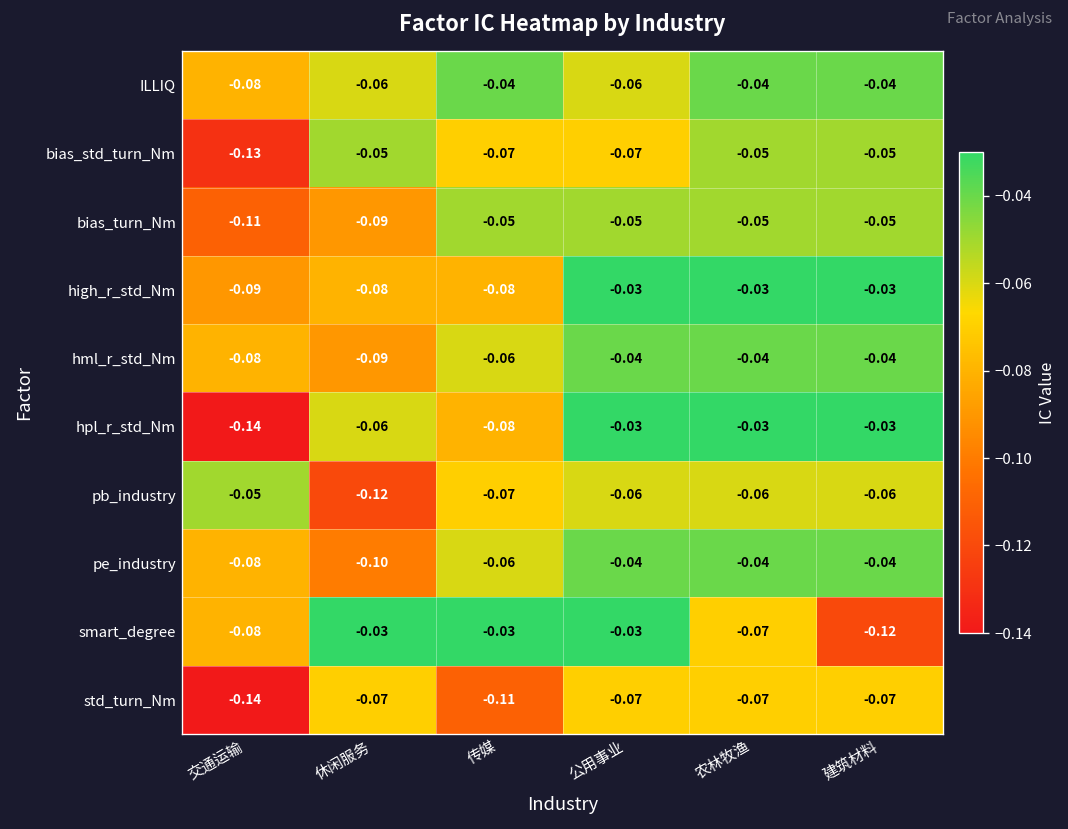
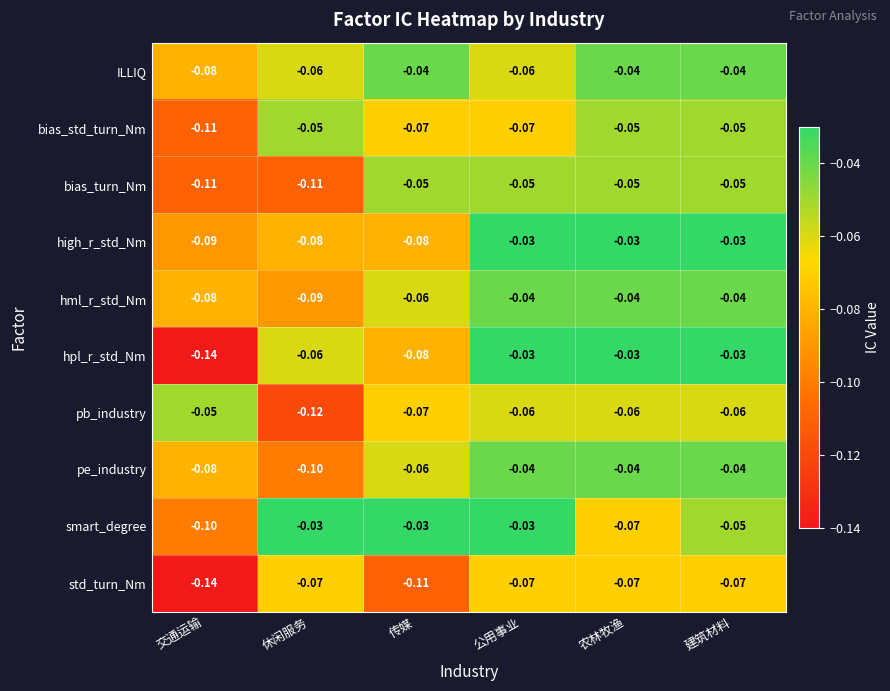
  {
    "ILLIQ": {
      "交通运输": -0.08,
      "休闲服务": -0.06,
      "传媒": -0.04,
      "公用事业": -0.06,
      "农林牧渔": -0.04,
      "建筑材料": -0.04
    },
    "bias_std_turn_Nm": {
-     "交通运输": -0.13,
+     "交通运输": -0.11,
      "休闲服务": -0.05,
      "传媒": -0.07,
      "公用事业": -0.07,
      "农林牧渔": -0.05,
      "建筑材料": -0.05
    },
    "bias_turn_Nm": {
      "交通运输": -0.11,
-     "休闲服务": -0.09,
+     "休闲服务": -0.11,
      "传媒": -0.05,
      "公用事业": -0.05,
      "农林牧渔": -0.05,
      "建筑材料": -0.05
    },
    "high_r_std_Nm": {
      "交通运输": -0.09,
      "休闲服务": -0.08,
      "传媒": -0.08,
      "公用事业": -0.03,
      "农林牧渔": -0.03,
      "建筑材料": -0.03
    },
    "hml_r_std_Nm": {
      "交通运输": -0.08,
      "休闲服务": -0.09,
      "传媒": -0.06,
      "公用事业": -0.04,
      "农林牧渔": -0.04,
      "建筑材料": -0.04
    },
    "hpl_r_std_Nm": {
      "交通运输": -0.14,
      "休闲服务": -0.06,
      "传媒": -0.08,
      "公用事业": -0.03,
      "农林牧渔": -0.03,
      "建筑材料": -0.03
    },
    "pb_industry": {
      "交通运输": -0.05,
      "休闲服务": -0.12,
      "传媒": -0.07,
      "公用事业": -0.06,
      "农林牧渔": -0.06,
      "建筑材料": -0.06
    },
    "pe_industry": {
      "交通运输": -0.08,
      "休闲服务": -0.10,
      "传媒": -0.06,
      "公用事业": -0.04,
      "农林牧渔": -0.04,
      "建筑材料": -0.04
    },
    "smart_degree": {
-     "交通运输": -0.08,
+     "交通运输": -0.10,
      "休闲服务": -0.03,
      "传媒": -0.03,
      "公用事业": -0.03,
      "农林牧渔": -0.07,
-     "建筑材料": -0.12
+     "建筑材料": -0.05
    },
    "std_turn_Nm": {
      "交通运输": -0.14,
      "休闲服务": -0.07,
      "传媒": -0.11,
      "公用事业": -0.07,
      "农林牧渔": -0.07,
      "建筑材料": -0.07
    }
  }
